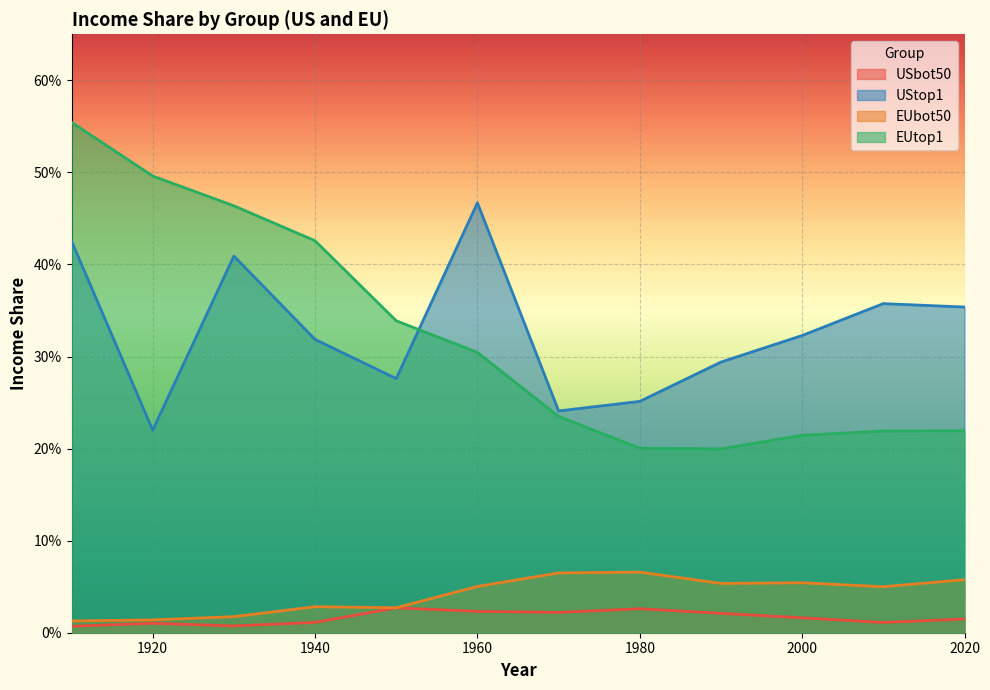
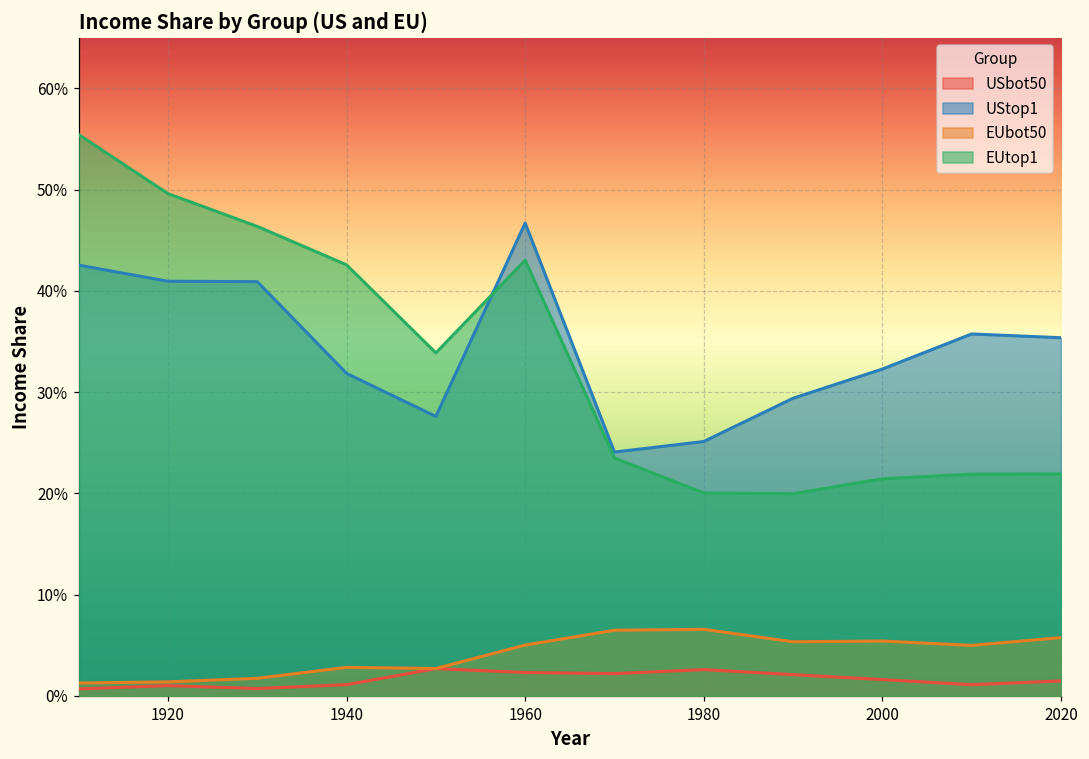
  {
    "UStop1": {
-     "1920": "22%",
+     "1920": "41%",
      "1940": "32%",
      "1960": "47%",
      "1980": "25%",
      "2000": "32%",
      "2020": "35%"
    },
    "EUtop1": {
      "1920": "50%",
      "1940": "43%",
-     "1960": "30%",
+     "1960": "43%",
      "1980": "20%",
      "2000": "21%",
      "2020": "22%"
    }
  }
